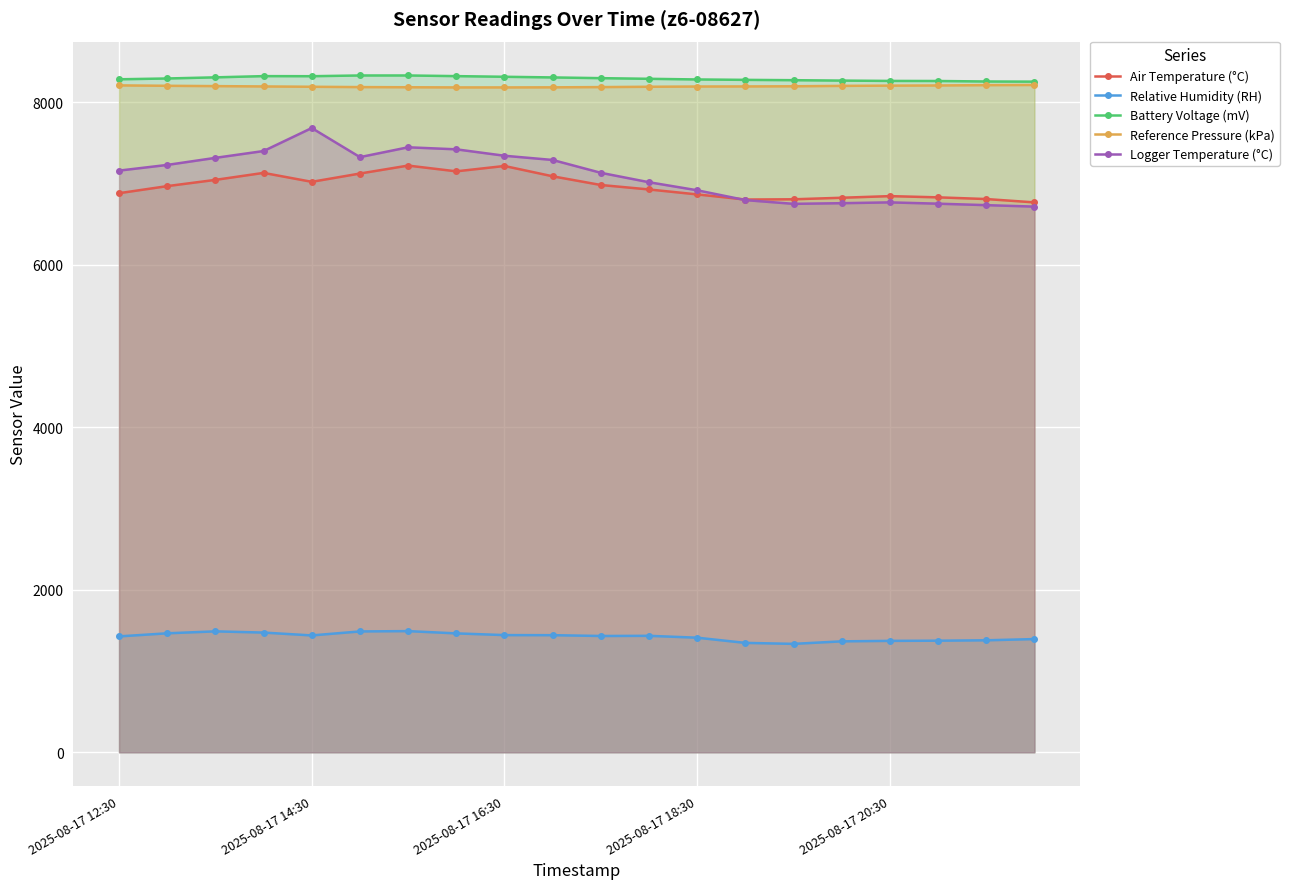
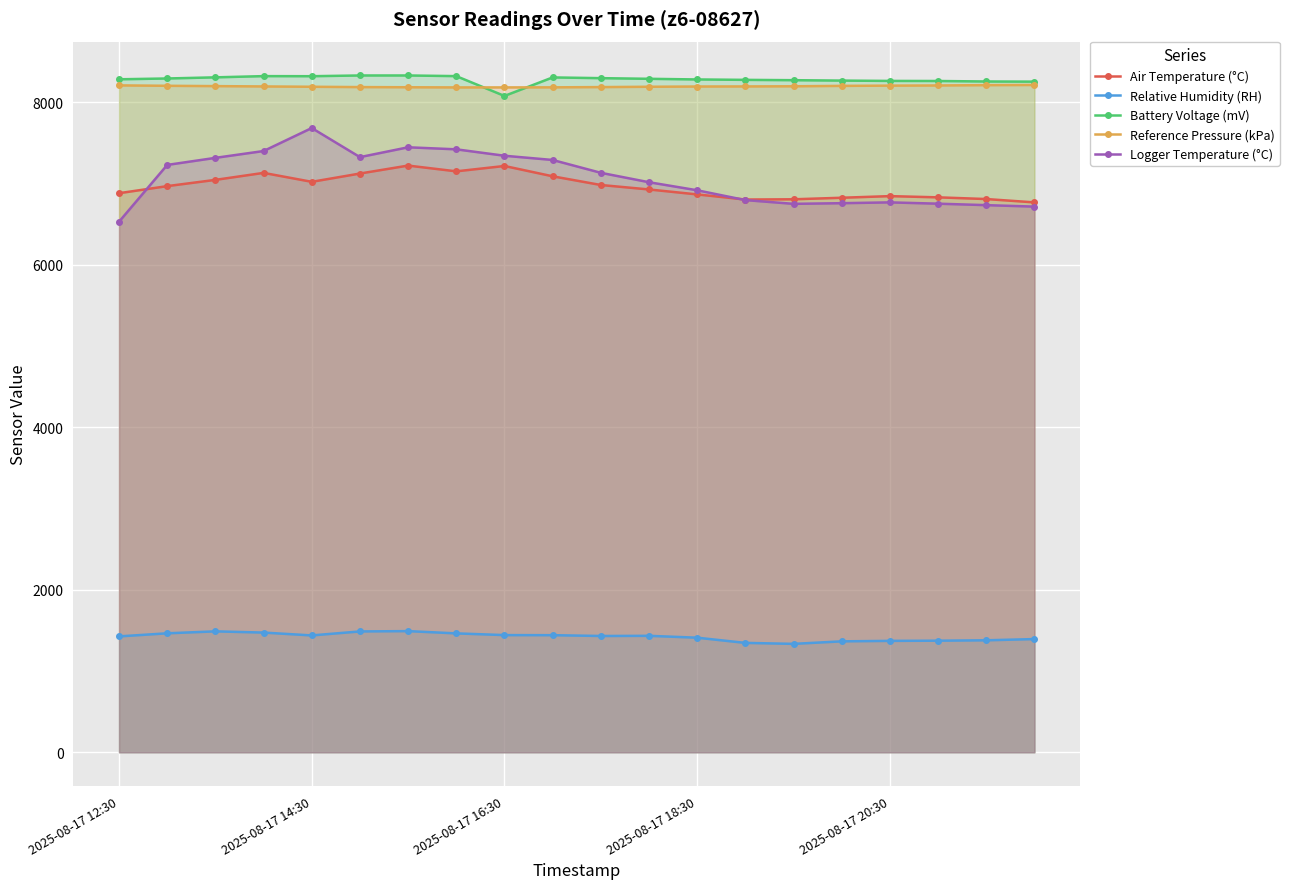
  {
    "Air Temperature (°C)": {
      "2025-08-17 12:30": 6900,
      "2025-08-17 14:30": 7000,
      "2025-08-17 16:30": 7200,
      "2025-08-17 18:30": 6900,
      "2025-08-17 20:30": 6800
    },
    "Relative Humidity (RH)": {
      "2025-08-17 12:30": 1400,
      "2025-08-17 14:30": 1400,
      "2025-08-17 16:30": 1400,
      "2025-08-17 18:30": 1400,
      "2025-08-17 20:30": 1400
    },
    "Battery Voltage (mV)": {
      "2025-08-17 12:30": 8300,
      "2025-08-17 14:30": 8300,
-     "2025-08-17 16:30": 8300,
+     "2025-08-17 16:30": 8100,
      "2025-08-17 18:30": 8300,
      "2025-08-17 20:30": 8300
    },
    "Reference Pressure (kPa)": {
      "2025-08-17 12:30": 8200,
      "2025-08-17 14:30": 8200,
      "2025-08-17 16:30": 8200,
      "2025-08-17 18:30": 8200,
      "2025-08-17 20:30": 8200
    },
    "Logger Temperature (°C)": {
-     "2025-08-17 12:30": 7200,
+     "2025-08-17 12:30": 6500,
      "2025-08-17 14:30": 7700,
      "2025-08-17 16:30": 7300,
      "2025-08-17 18:30": 6900,
      "2025-08-17 20:30": 6800
    }
  }
